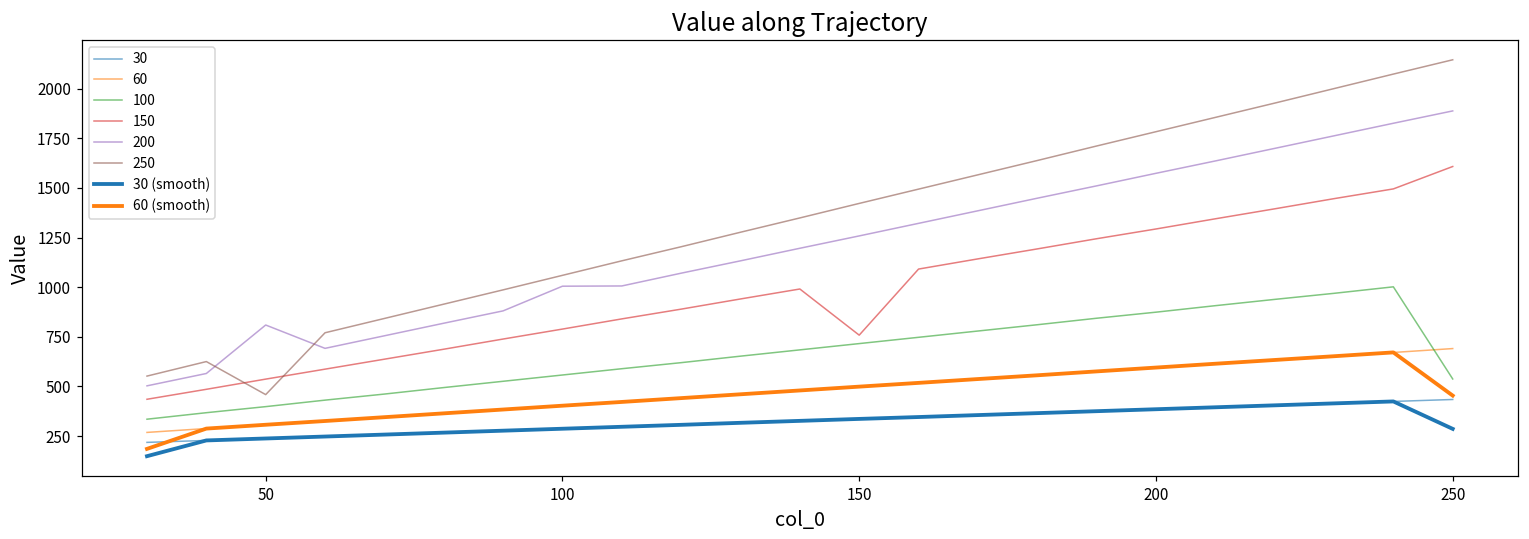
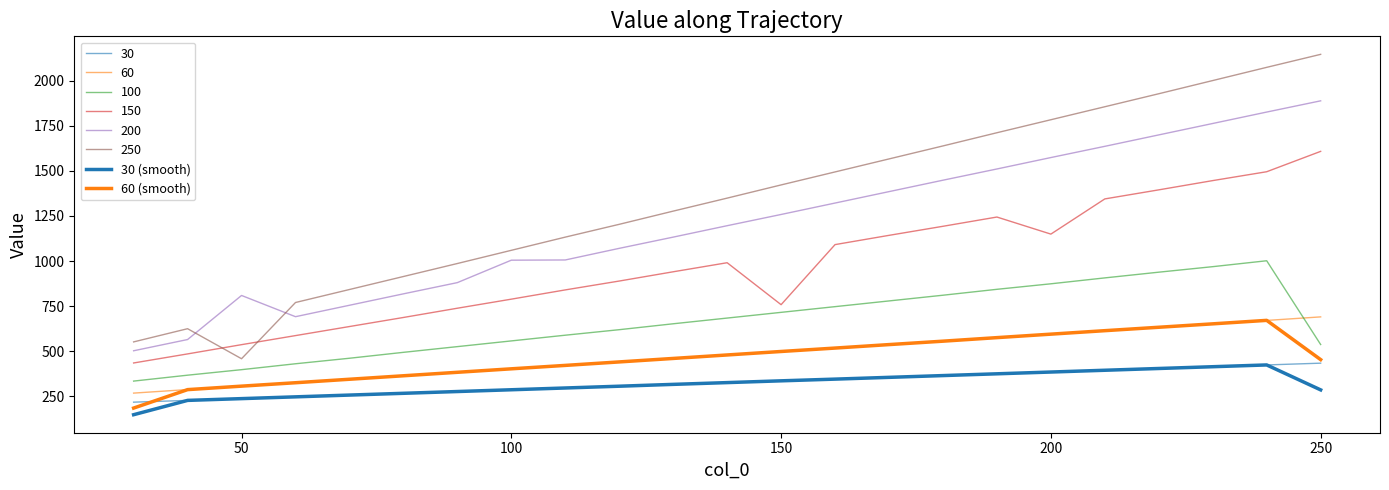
  {
    "100": {
      "50": 400,
      "100": 560,
      "150": 720,
      "200": 870,
      "250": 540
    },
    "150": {
      "50": 540,
      "100": 790,
      "150": 760,
-     "200": 1290,
+     "200": 1150,
      "250": 1610
    },
    "200": {
      "50": 810,
      "100": 1000,
      "150": 1260,
      "200": 1570,
      "250": 1890
    },
    "250": {
      "50": 460,
      "100": 1060,
      "150": 1420,
      "200": 1780,
      "250": 2150
    }
  }
